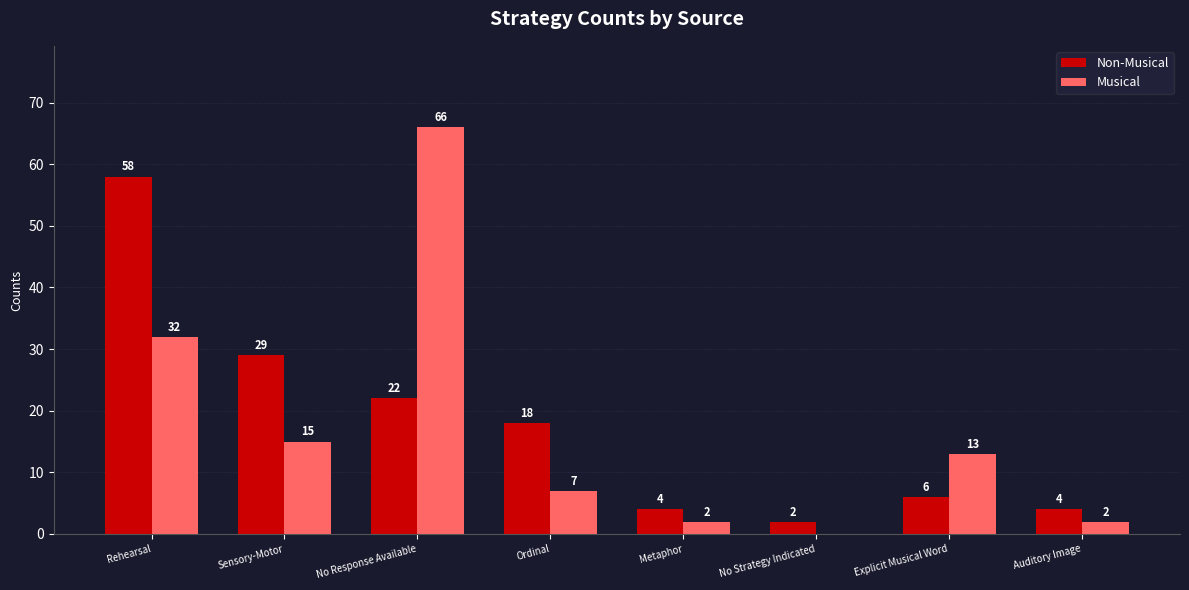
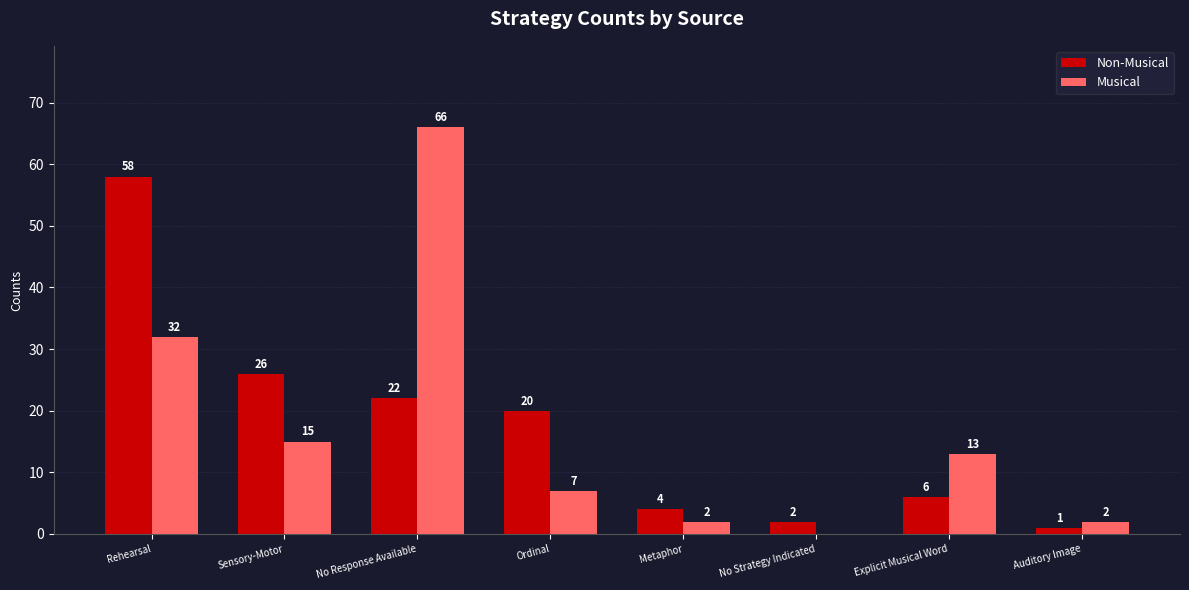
  {
    "Non-Musical": {
      "Rehearsal": 58,
-     "Sensory-Motor": 29,
+     "Sensory-Motor": 26,
      "No Response Available": 22,
-     "Ordinal": 18,
+     "Ordinal": 20,
      "Metaphor": 4,
      "No Strategy Indicated": 2,
      "Explicit Musical Word": 6,
-     "Auditory Image": 4
+     "Auditory Image": 1
    },
    "Musical": {
      "Rehearsal": 32,
      "Sensory-Motor": 15,
      "No Response Available": 66,
      "Ordinal": 7,
      "Metaphor": 2,
      "Explicit Musical Word": 13,
      "Auditory Image": 2
    }
  }
